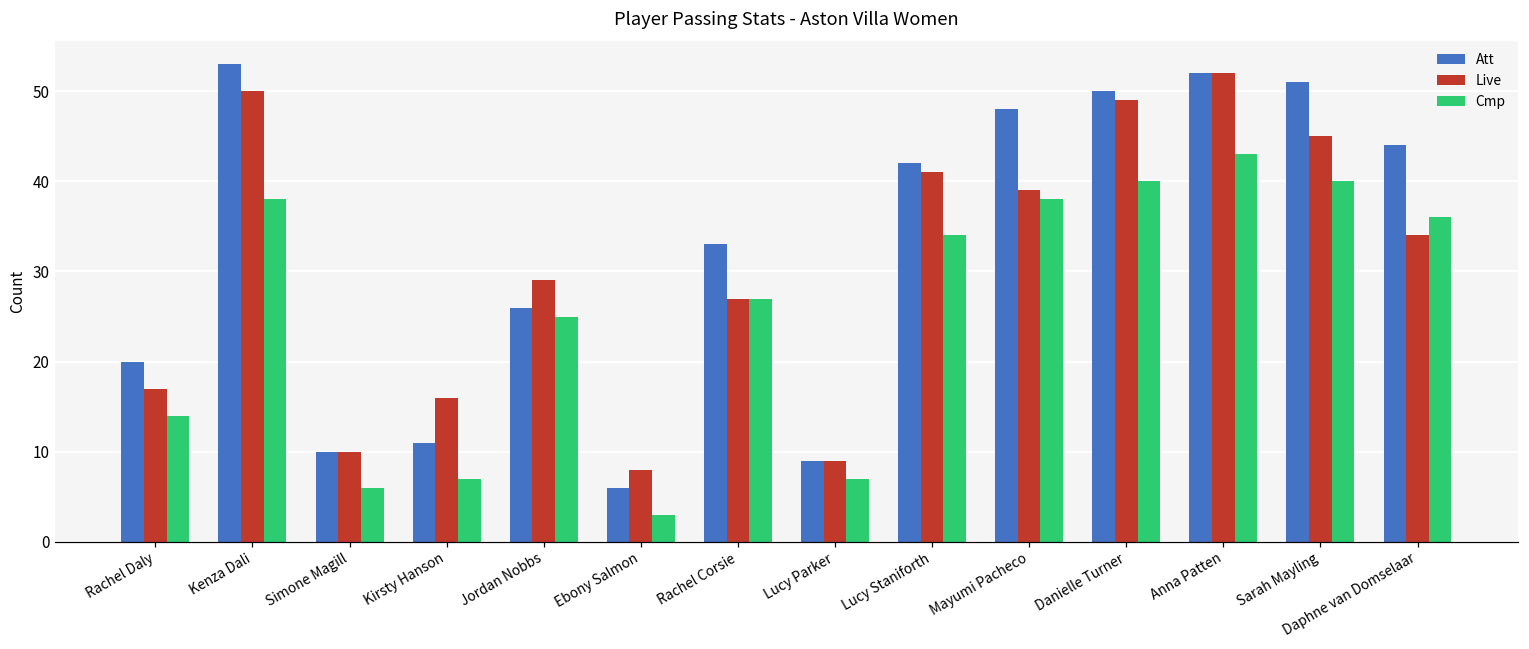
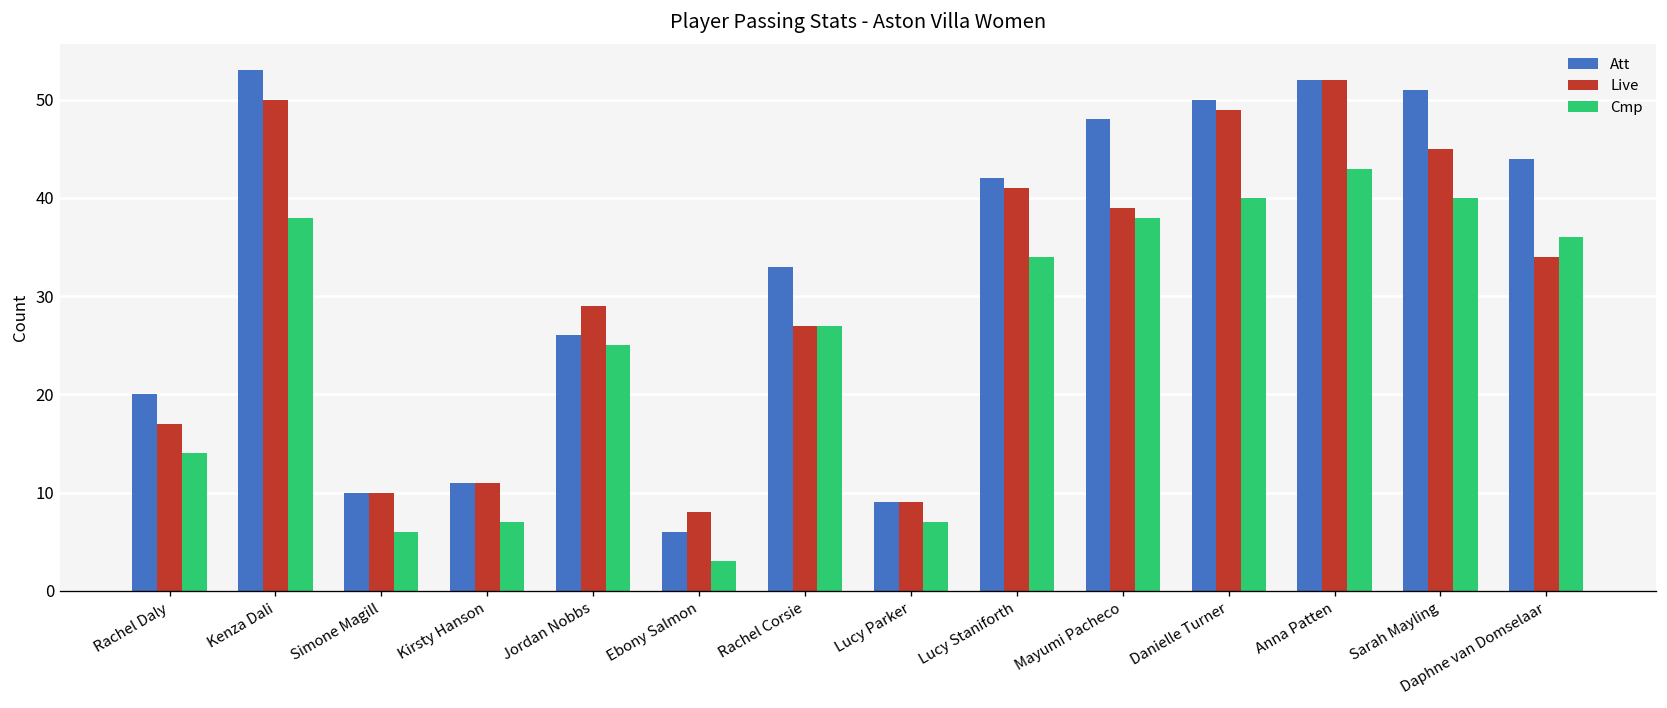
  {
    "Att": {
      "Rachel Daly": 20,
      "Kenza Dali": 53,
      "Simone Magill": 10,
      "Kirsty Hanson": 11,
      "Jordan Nobbs": 26,
      "Ebony Salmon": 6,
      "Rachel Corsie": 33,
      "Lucy Parker": 9,
      "Lucy Staniforth": 42,
      "Mayumi Pacheco": 48,
      "Danielle Turner": 50,
      "Anna Patten": 52,
      "Sarah Mayling": 51,
      "Daphne van Domselaar": 44
    },
    "Live": {
      "Rachel Daly": 17,
      "Kenza Dali": 50,
      "Simone Magill": 10,
-     "Kirsty Hanson": 16,
+     "Kirsty Hanson": 11,
      "Jordan Nobbs": 29,
      "Ebony Salmon": 8,
      "Rachel Corsie": 27,
      "Lucy Parker": 9,
      "Lucy Staniforth": 41,
      "Mayumi Pacheco": 39,
      "Danielle Turner": 49,
      "Anna Patten": 52,
      "Sarah Mayling": 45,
      "Daphne van Domselaar": 34
    },
    "Cmp": {
      "Rachel Daly": 14,
      "Kenza Dali": 38,
      "Simone Magill": 6,
      "Kirsty Hanson": 7,
      "Jordan Nobbs": 25,
      "Ebony Salmon": 3,
      "Rachel Corsie": 27,
      "Lucy Parker": 7,
      "Lucy Staniforth": 34,
      "Mayumi Pacheco": 38,
      "Danielle Turner": 40,
      "Anna Patten": 43,
      "Sarah Mayling": 40,
      "Daphne van Domselaar": 36
    }
  }
